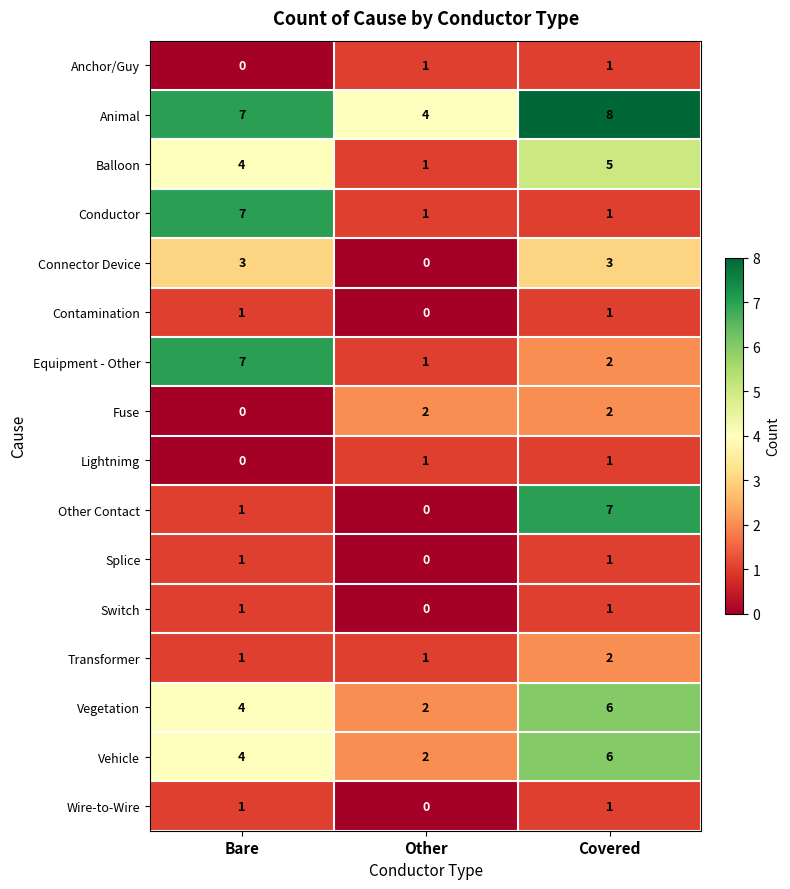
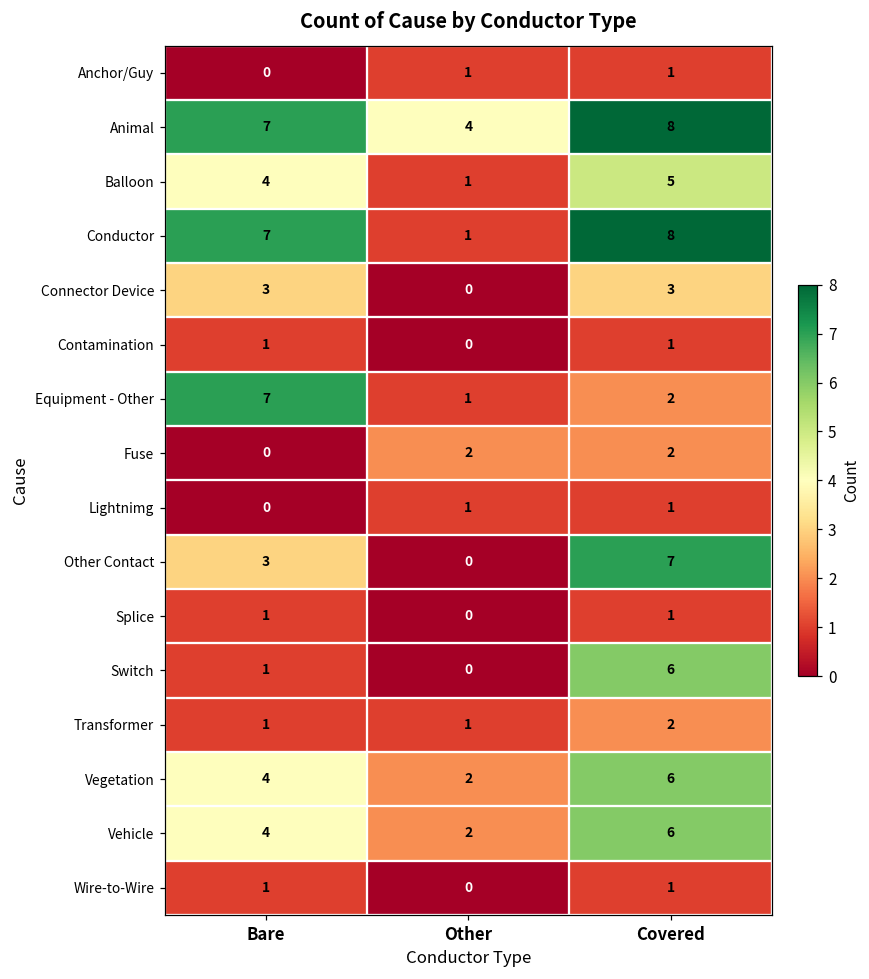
  {
    "Anchor/Guy": {
      "Bare": 0,
      "Other": 1,
      "Covered": 1
    },
    "Animal": {
      "Bare": 7,
      "Other": 4,
      "Covered": 8
    },
    "Balloon": {
      "Bare": 4,
      "Other": 1,
      "Covered": 5
    },
    "Conductor": {
      "Bare": 7,
      "Other": 1,
-     "Covered": 1
+     "Covered": 8
    },
    "Connector Device": {
      "Bare": 3,
      "Other": 0,
      "Covered": 3
    },
    "Contamination": {
      "Bare": 1,
      "Other": 0,
      "Covered": 1
    },
    "Equipment - Other": {
      "Bare": 7,
      "Other": 1,
      "Covered": 2
    },
    "Fuse": {
      "Bare": 0,
      "Other": 2,
      "Covered": 2
    },
    "Lightnimg": {
      "Bare": 0,
      "Other": 1,
      "Covered": 1
    },
    "Other Contact": {
-     "Bare": 1,
+     "Bare": 3,
      "Other": 0,
      "Covered": 7
    },
    "Splice": {
      "Bare": 1,
      "Other": 0,
      "Covered": 1
    },
    "Switch": {
      "Bare": 1,
      "Other": 0,
-     "Covered": 1
+     "Covered": 6
    },
    "Transformer": {
      "Bare": 1,
      "Other": 1,
      "Covered": 2
    },
    "Vegetation": {
      "Bare": 4,
      "Other": 2,
      "Covered": 6
    },
    "Vehicle": {
      "Bare": 4,
      "Other": 2,
      "Covered": 6
    },
    "Wire-to-Wire": {
      "Bare": 1,
      "Other": 0,
      "Covered": 1
    }
  }
